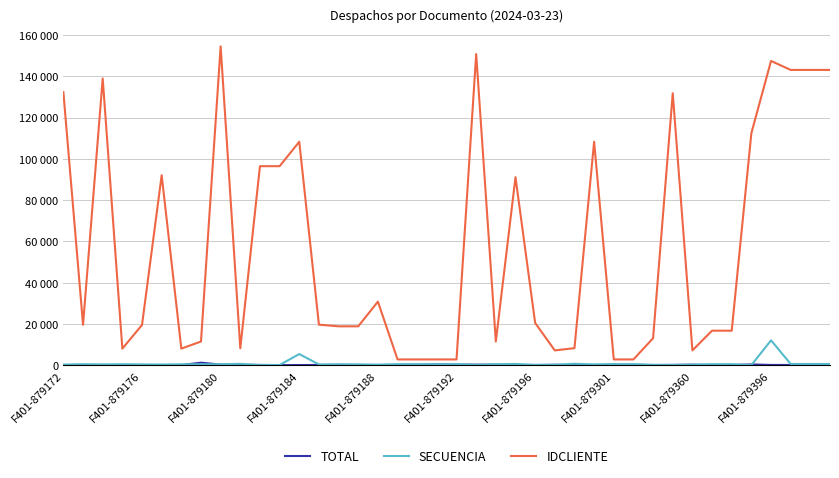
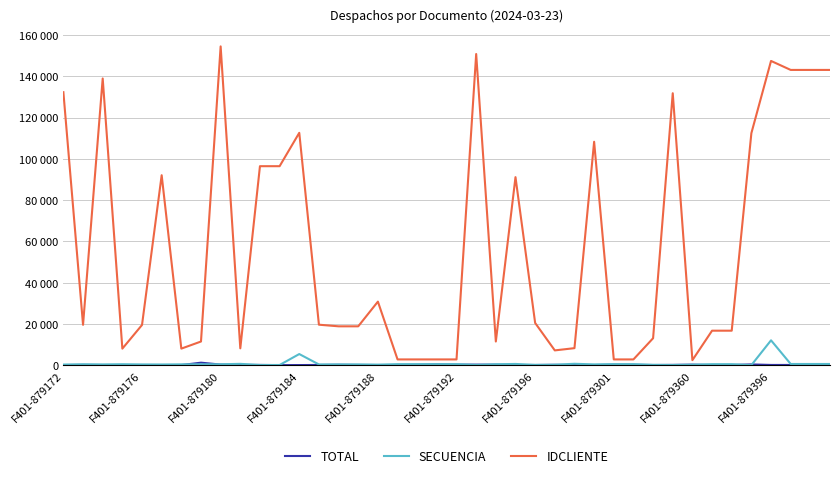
  {
    "TOTAL": {
      "F401-879184": 0,
      "F401-879396": 0
    },
    "SECUENCIA": {
      "F401-879184": 5000,
      "F401-879396": 12000
    },
    "IDCLIENTE": {
      "F401-879172": 132000,
      "F401-879176": 19000,
      "F401-879180": 155000,
-     "F401-879184": 108000,
+     "F401-879184": 113000,
      "F401-879188": 31000,
      "F401-879192": 3000,
      "F401-879196": 20000,
      "F401-879301": 3000,
-     "F401-879360": 7000,
+     "F401-879360": 2000,
      "F401-879396": 147000
    }
  }
